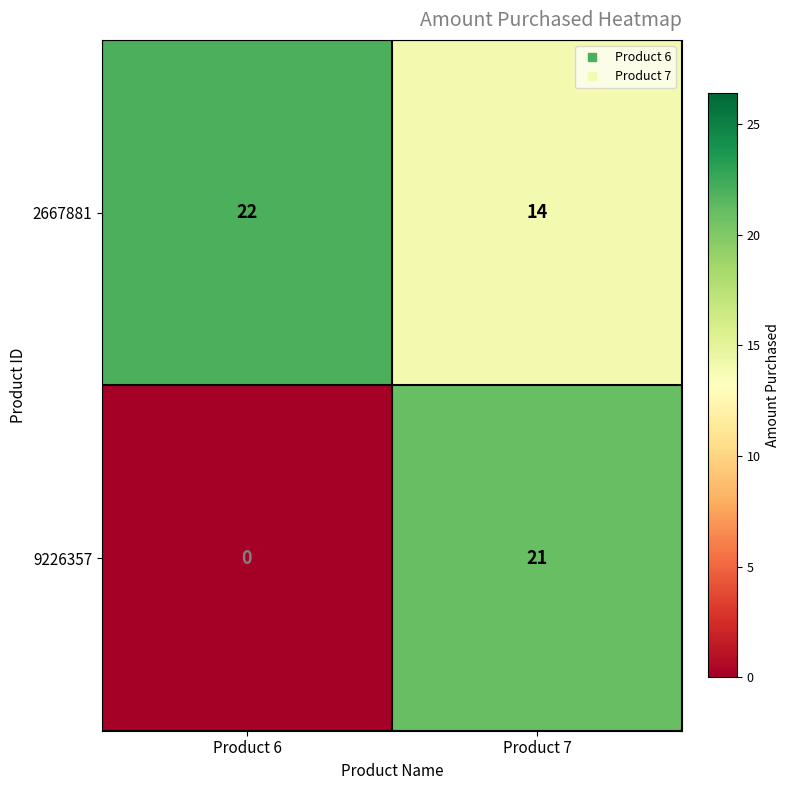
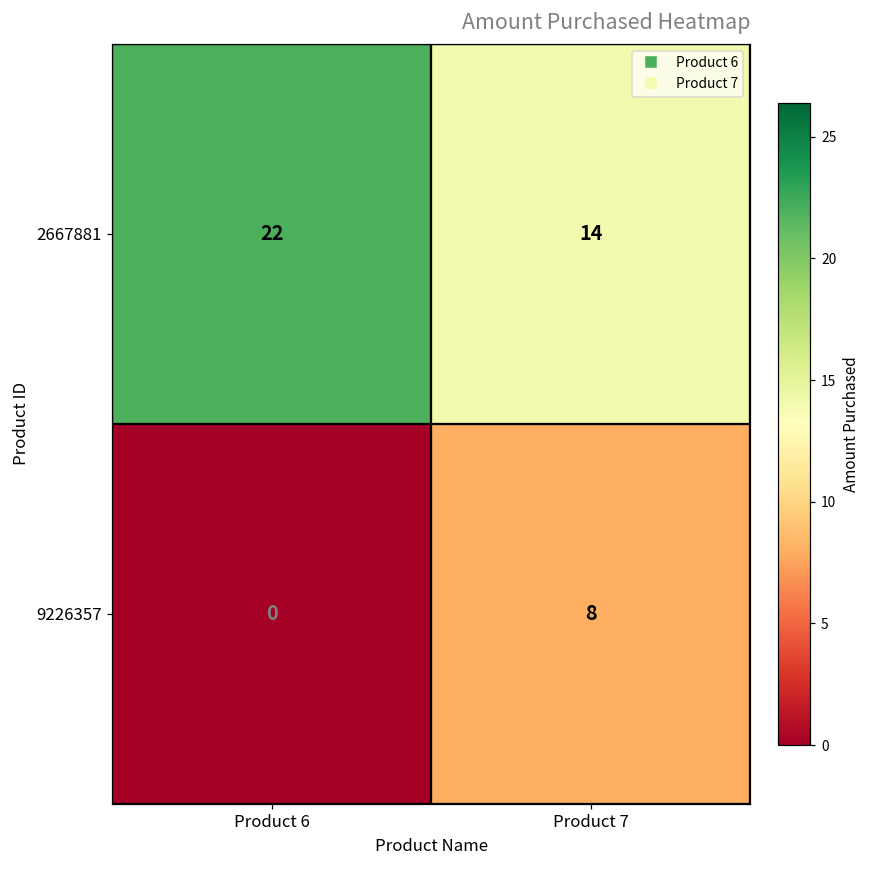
  {
    "2667881": {
      "Product 6": 22,
      "Product 7": 14
    },
    "9226357": {
      "Product 6": 0,
-     "Product 7": 21
+     "Product 7": 8
    }
  }
